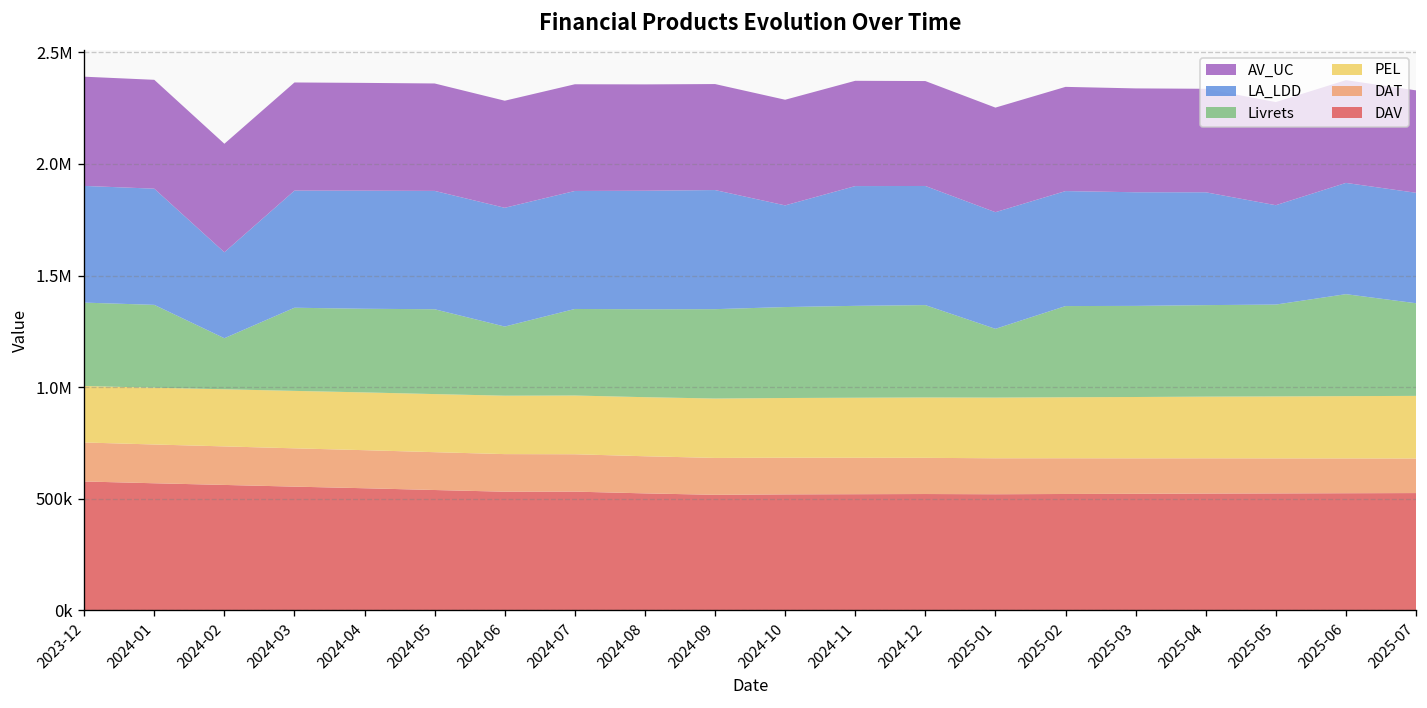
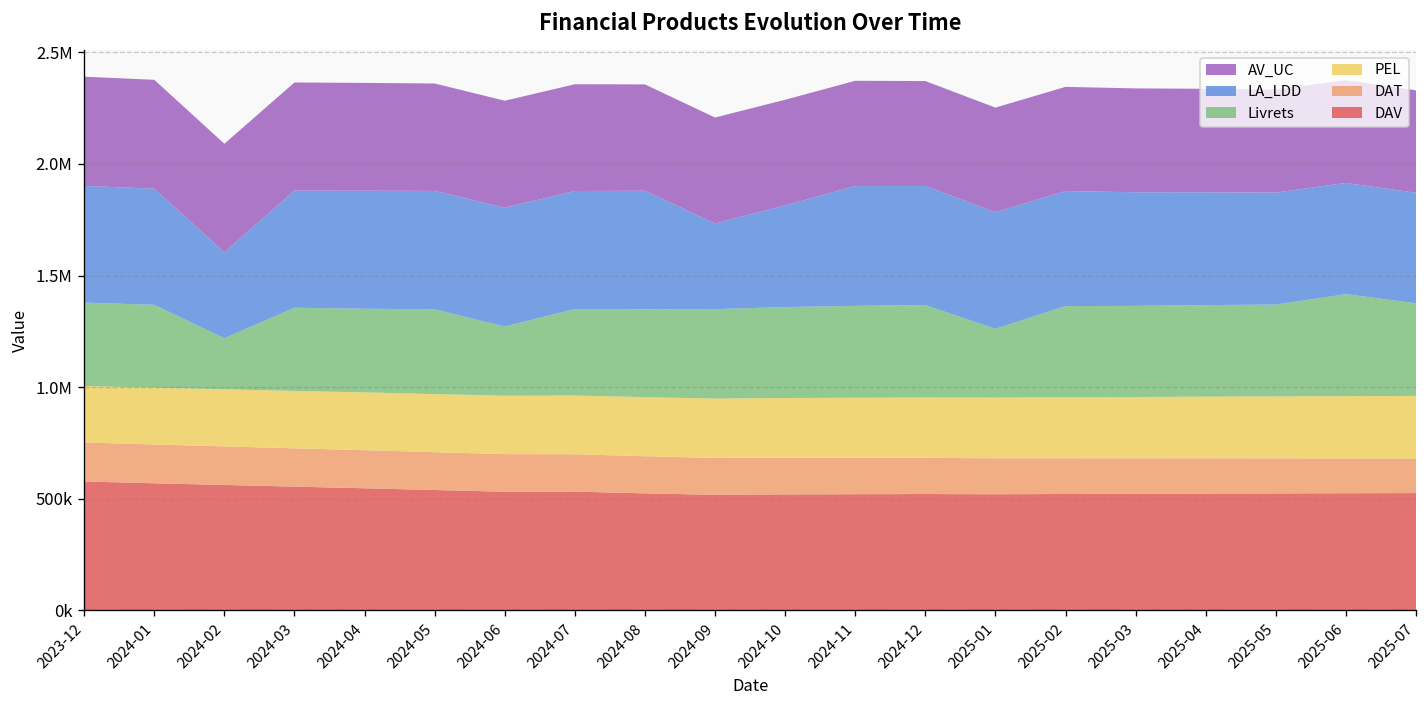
  {
    "DAV": {
      "2023-12": 580000,
      "2024-01": 570000,
      "2024-02": 560000,
      "2024-03": 550000,
      "2024-04": 550000,
      "2024-05": 540000,
      "2024-06": 530000,
      "2024-07": 530000,
      "2024-08": 520000,
      "2024-09": 520000,
      "2024-10": 520000,
      "2024-11": 520000,
      "2024-12": 520000,
      "2025-01": 520000,
      "2025-02": 520000,
      "2025-03": 520000,
      "2025-04": 520000,
      "2025-05": 520000,
      "2025-06": 530000,
      "2025-07": 530000
    },
    "Livrets": {
      "2023-12": 370000,
      "2024-01": 370000,
      "2024-02": 230000,
      "2024-03": 370000,
      "2024-04": 370000,
      "2024-05": 380000,
      "2024-06": 310000,
      "2024-07": 390000,
      "2024-08": 390000,
      "2024-09": 400000,
      "2024-10": 410000,
      "2024-11": 410000,
      "2024-12": 410000,
      "2025-01": 310000,
      "2025-02": 410000,
      "2025-03": 410000,
      "2025-04": 410000,
      "2025-05": 410000,
      "2025-06": 460000,
      "2025-07": 410000
    },
    "LA_LDD": {
      "2023-12": 520000,
      "2024-01": 520000,
      "2024-02": 380000,
      "2024-03": 520000,
      "2024-04": 530000,
      "2024-05": 530000,
      "2024-06": 530000,
      "2024-07": 530000,
      "2024-08": 530000,
-     "2024-09": 530000,
+     "2024-09": 380000,
      "2024-10": 460000,
      "2024-11": 540000,
      "2024-12": 530000,
      "2025-01": 520000,
      "2025-02": 510000,
      "2025-03": 510000,
      "2025-04": 510000,
-     "2025-05": 440000,
+     "2025-05": 500000,
      "2025-06": 500000,
      "2025-07": 490000
    },
    "AV_UC": {
      "2023-12": 490000,
      "2024-01": 490000,
      "2024-02": 490000,
      "2024-03": 480000,
      "2024-04": 480000,
      "2024-05": 480000,
      "2024-06": 480000,
      "2024-07": 480000,
      "2024-08": 480000,
      "2024-09": 470000,
      "2024-10": 470000,
      "2024-11": 470000,
      "2024-12": 470000,
      "2025-01": 470000,
      "2025-02": 470000,
      "2025-03": 470000,
      "2025-07": 460000
    }
  }
